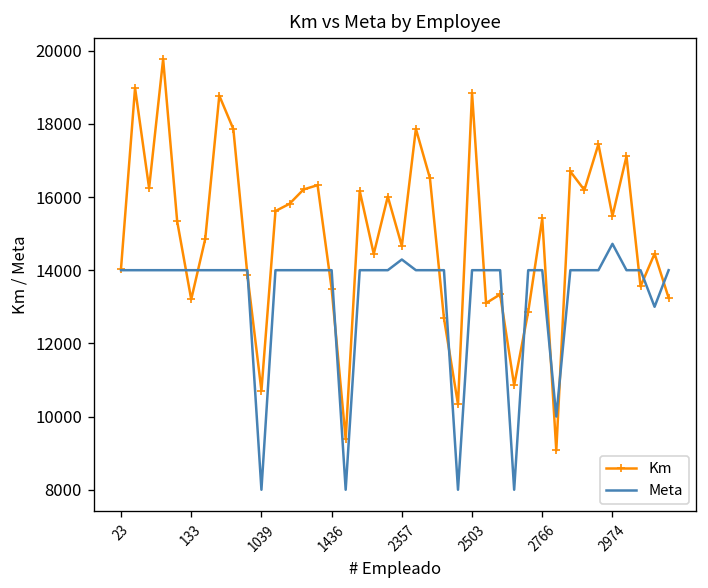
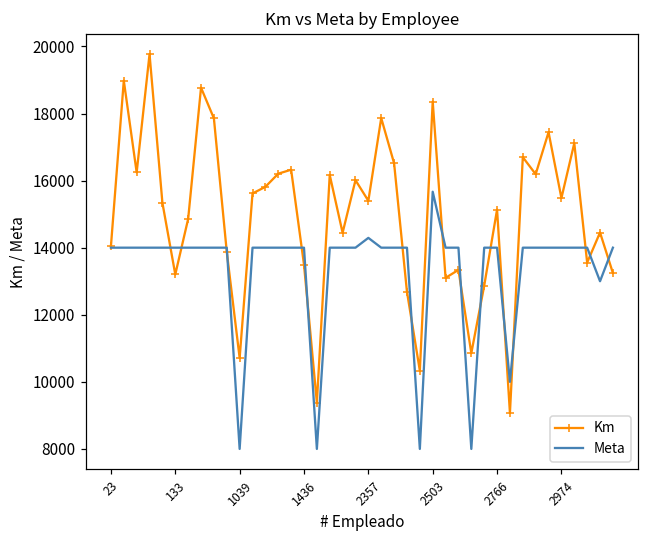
  {
    "Km": {
      "133": 13200,
      "1039": 10700,
      "1436": 13500,
-     "2357": 14700,
-     "2503": 18800,
-     "2766": 15400,
+     "2357": 15400,
+     "2503": 18400,
+     "2766": 15100,
      "2974": 15500
    },
    "Meta": {
      "133": 14000,
      "1039": 8000,
      "1436": 14000,
      "2357": 14300,
-     "2503": 14000,
+     "2503": 15700,
      "2766": 14000,
-     "2974": 14700
+     "2974": 14000
    }
  }
